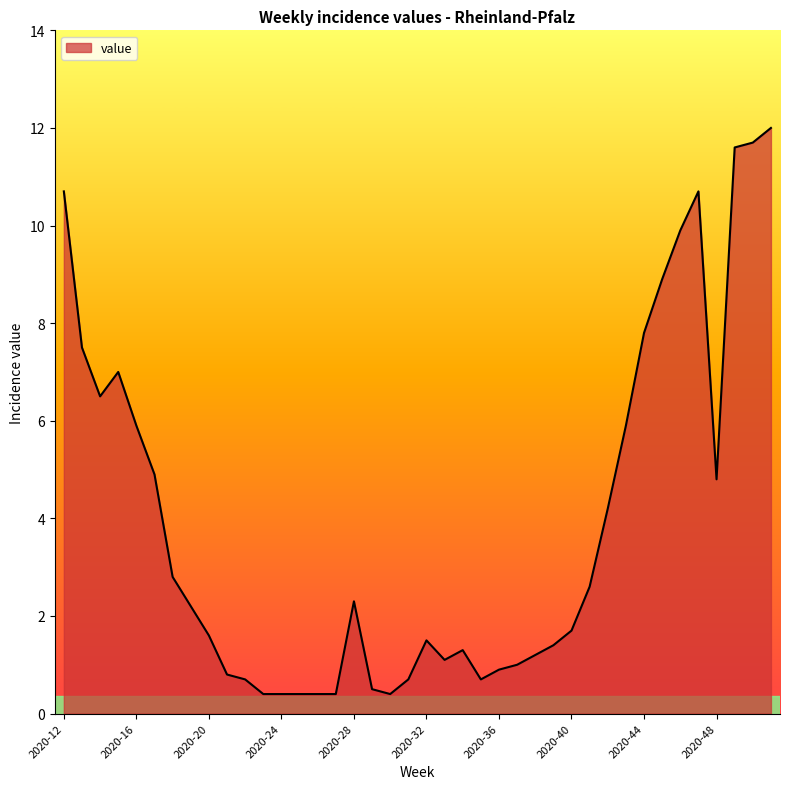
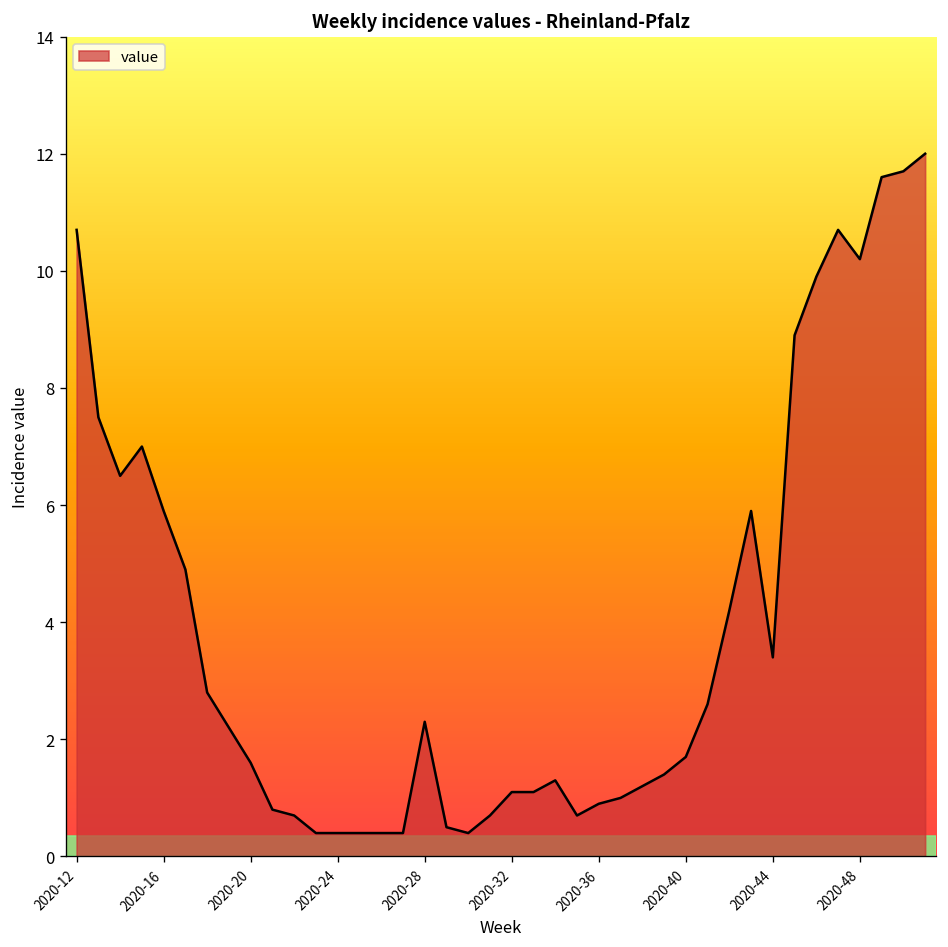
  {
    "2020-12": 10.7,
    "2020-16": 5.9,
    "2020-20": 1.6,
    "2020-24": 0.4,
    "2020-28": 2.3,
-   "2020-32": 1.5,
+   "2020-32": 1.1,
    "2020-36": 0.9,
    "2020-40": 1.7,
-   "2020-44": 7.8,
-   "2020-48": 4.8
+   "2020-44": 3.4,
+   "2020-48": 10.2
  }
